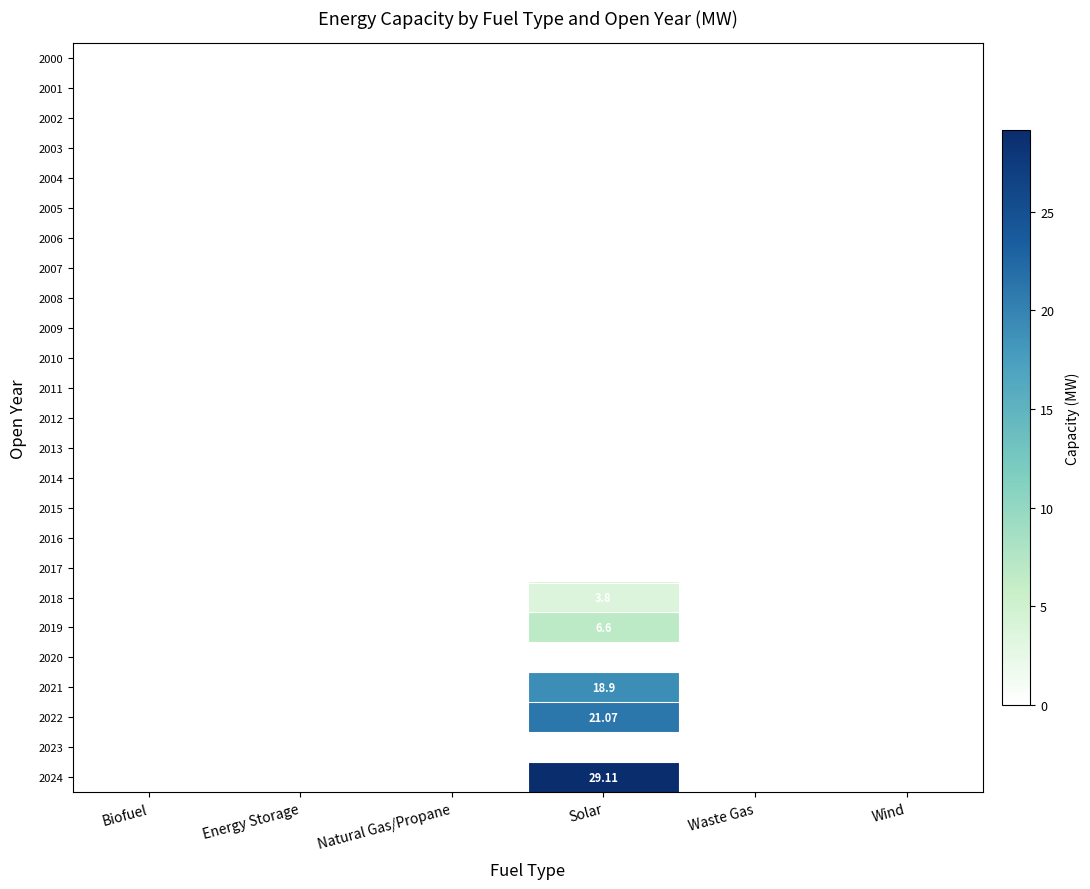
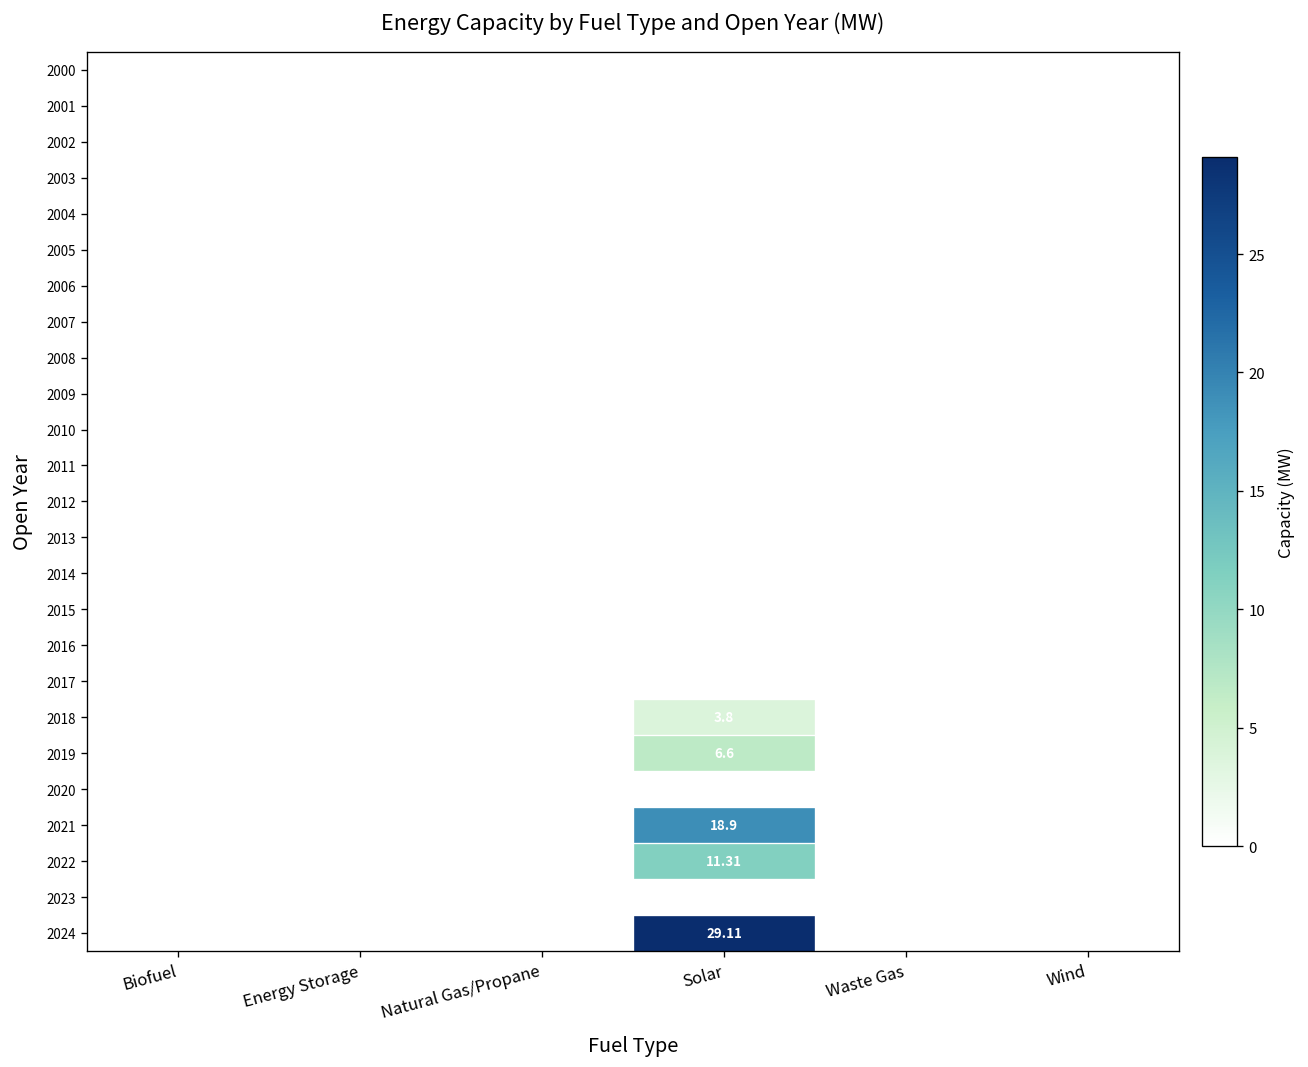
  {
    "2019": {
      "Solar": 6.6
    },
    "2021": {
      "Solar": 18.9
    },
    "2022": {
-     "Solar": 21.07
+     "Solar": 11.31
    },
    "2024": {
      "Solar": 29.11
    }
  }
